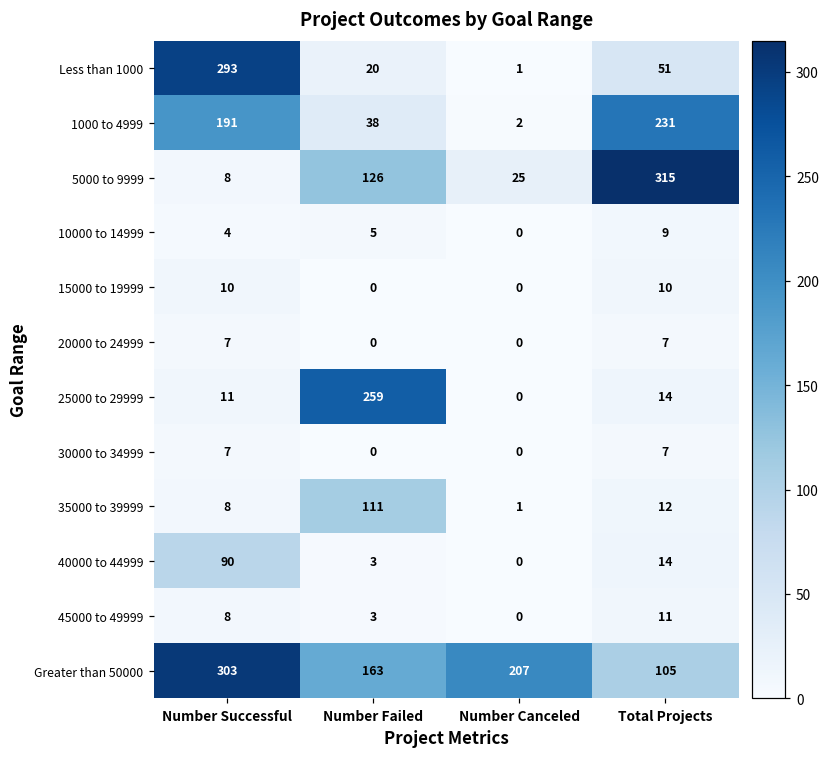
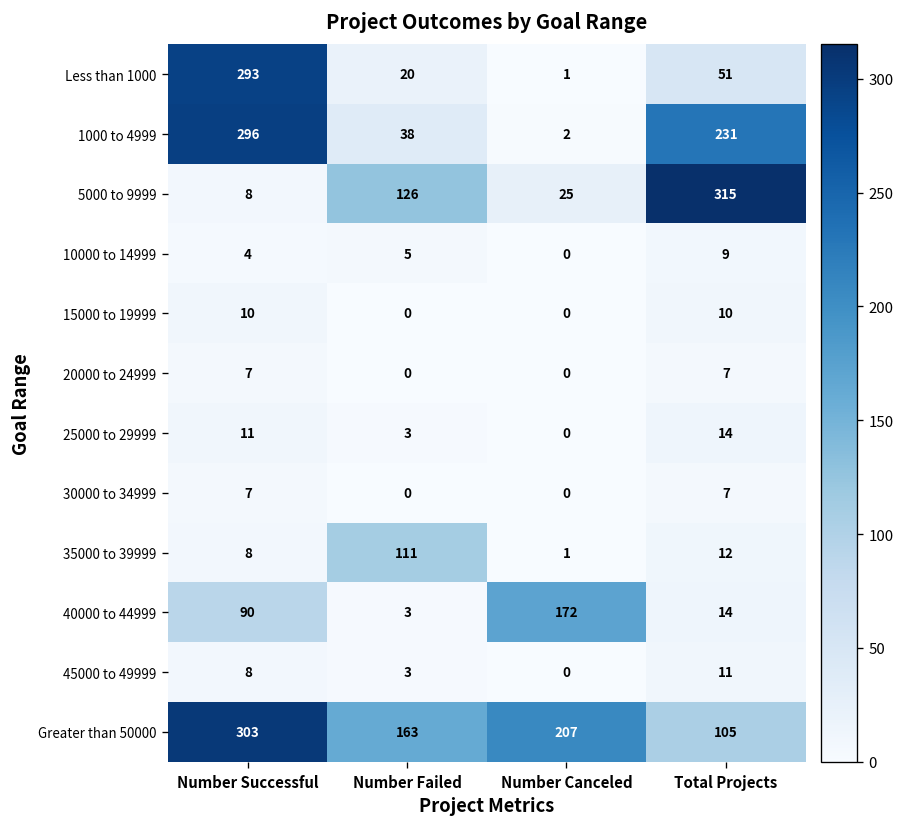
  {
    "Less than 1000": {
      "Number Successful": 293,
      "Number Failed": 20,
      "Number Canceled": 1,
      "Total Projects": 51
    },
    "1000 to 4999": {
-     "Number Successful": 191,
+     "Number Successful": 296,
      "Number Failed": 38,
      "Number Canceled": 2,
      "Total Projects": 231
    },
    "5000 to 9999": {
      "Number Successful": 8,
      "Number Failed": 126,
      "Number Canceled": 25,
      "Total Projects": 315
    },
    "10000 to 14999": {
      "Number Successful": 4,
      "Number Failed": 5,
      "Number Canceled": 0,
      "Total Projects": 9
    },
    "15000 to 19999": {
      "Number Successful": 10,
      "Number Failed": 0,
      "Number Canceled": 0,
      "Total Projects": 10
    },
    "20000 to 24999": {
      "Number Successful": 7,
      "Number Failed": 0,
      "Number Canceled": 0,
      "Total Projects": 7
    },
    "25000 to 29999": {
      "Number Successful": 11,
-     "Number Failed": 259,
+     "Number Failed": 3,
      "Number Canceled": 0,
      "Total Projects": 14
    },
    "30000 to 34999": {
      "Number Successful": 7,
      "Number Failed": 0,
      "Number Canceled": 0,
      "Total Projects": 7
    },
    "35000 to 39999": {
      "Number Successful": 8,
      "Number Failed": 111,
      "Number Canceled": 1,
      "Total Projects": 12
    },
    "40000 to 44999": {
      "Number Successful": 90,
      "Number Failed": 3,
-     "Number Canceled": 0,
+     "Number Canceled": 172,
      "Total Projects": 14
    },
    "45000 to 49999": {
      "Number Successful": 8,
      "Number Failed": 3,
      "Number Canceled": 0,
      "Total Projects": 11
    },
    "Greater than 50000": {
      "Number Successful": 303,
      "Number Failed": 163,
      "Number Canceled": 207,
      "Total Projects": 105
    }
  }
